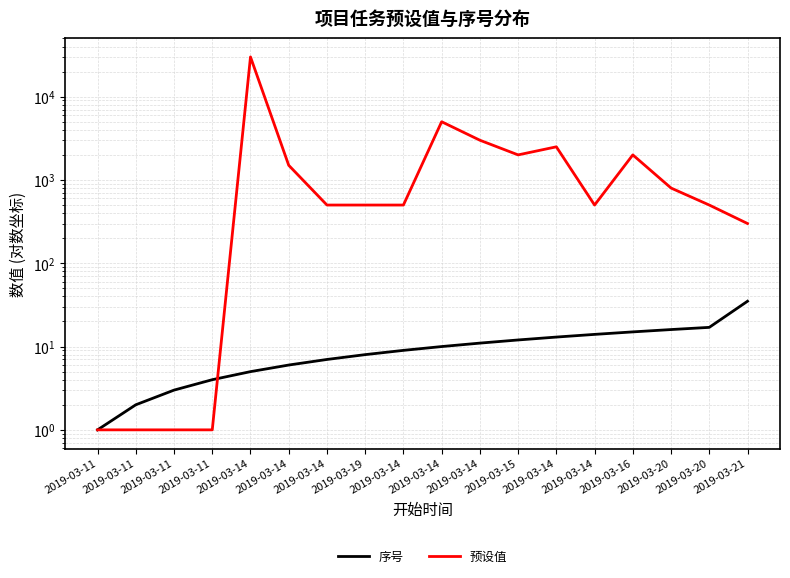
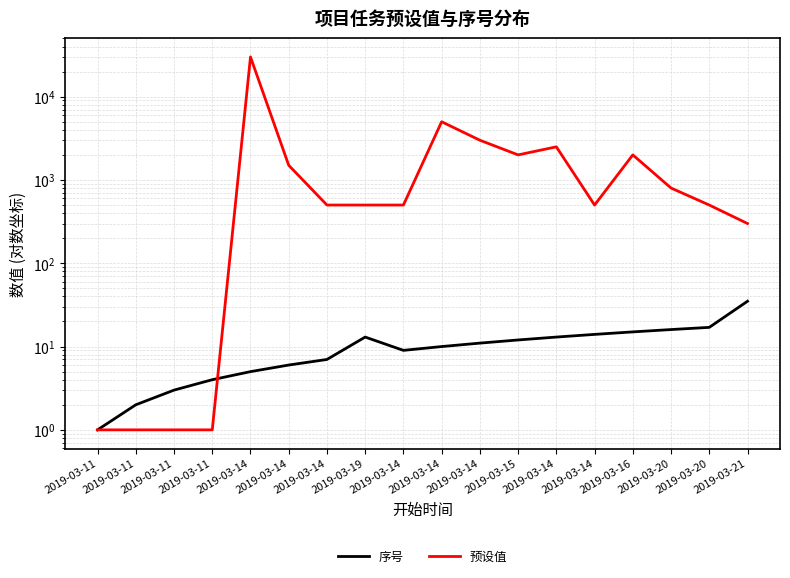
  {
    "序号": {
-     "2019-03-19": 8,
+     "2019-03-19": 13,
      "2019-03-15": 12,
      "2019-03-16": 15,
      "2019-03-21": 35
    },
    "预设值": {
      "2019-03-19": 500,
      "2019-03-15": 2000,
      "2019-03-16": 2000,
      "2019-03-21": 300
    }
  }
